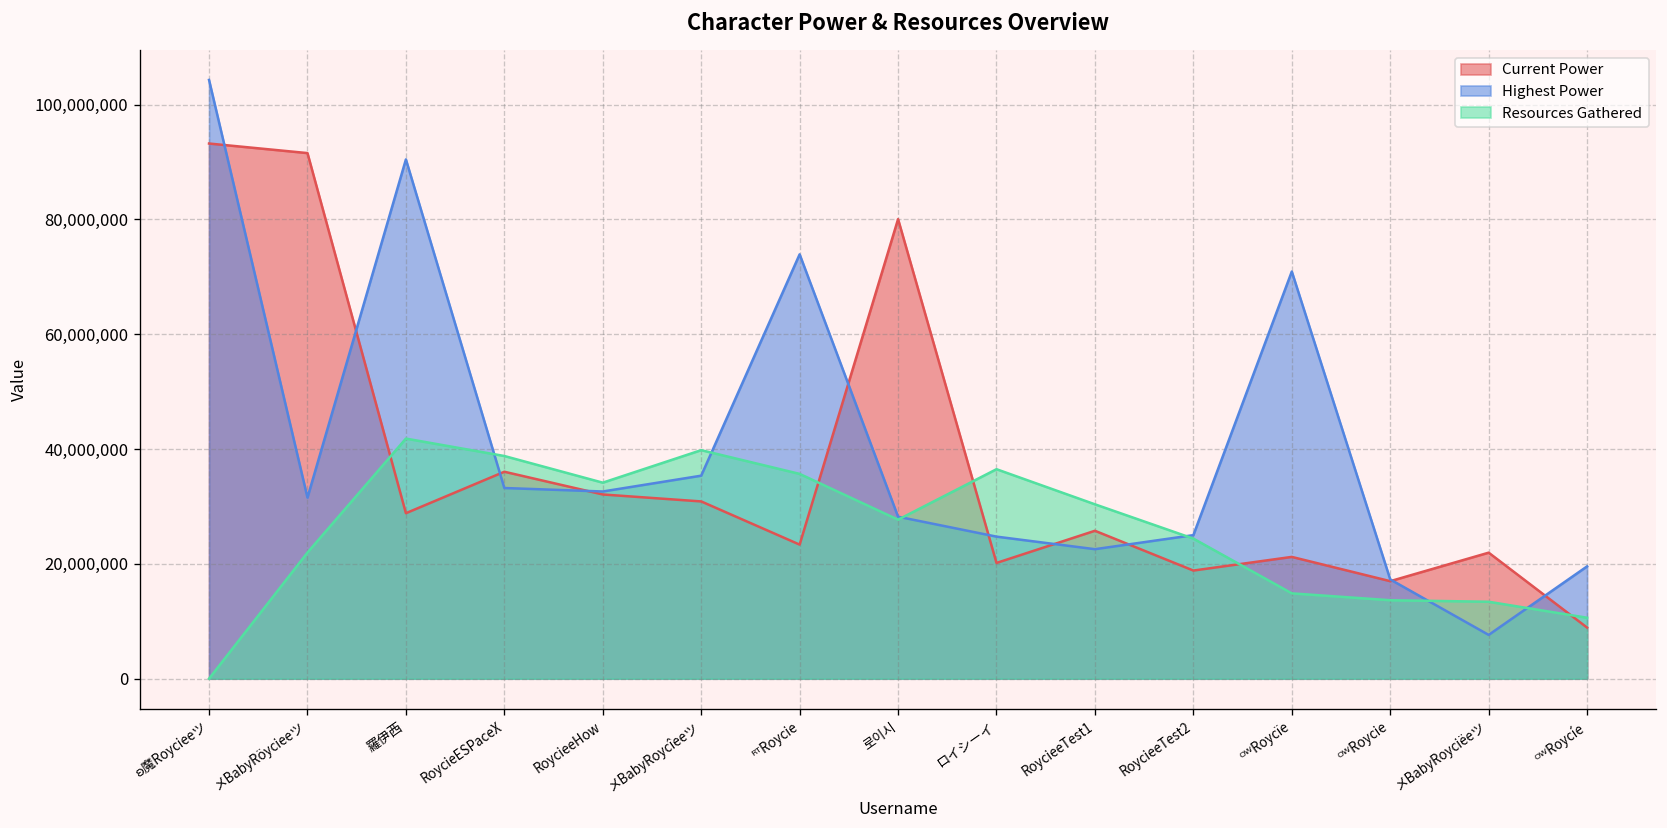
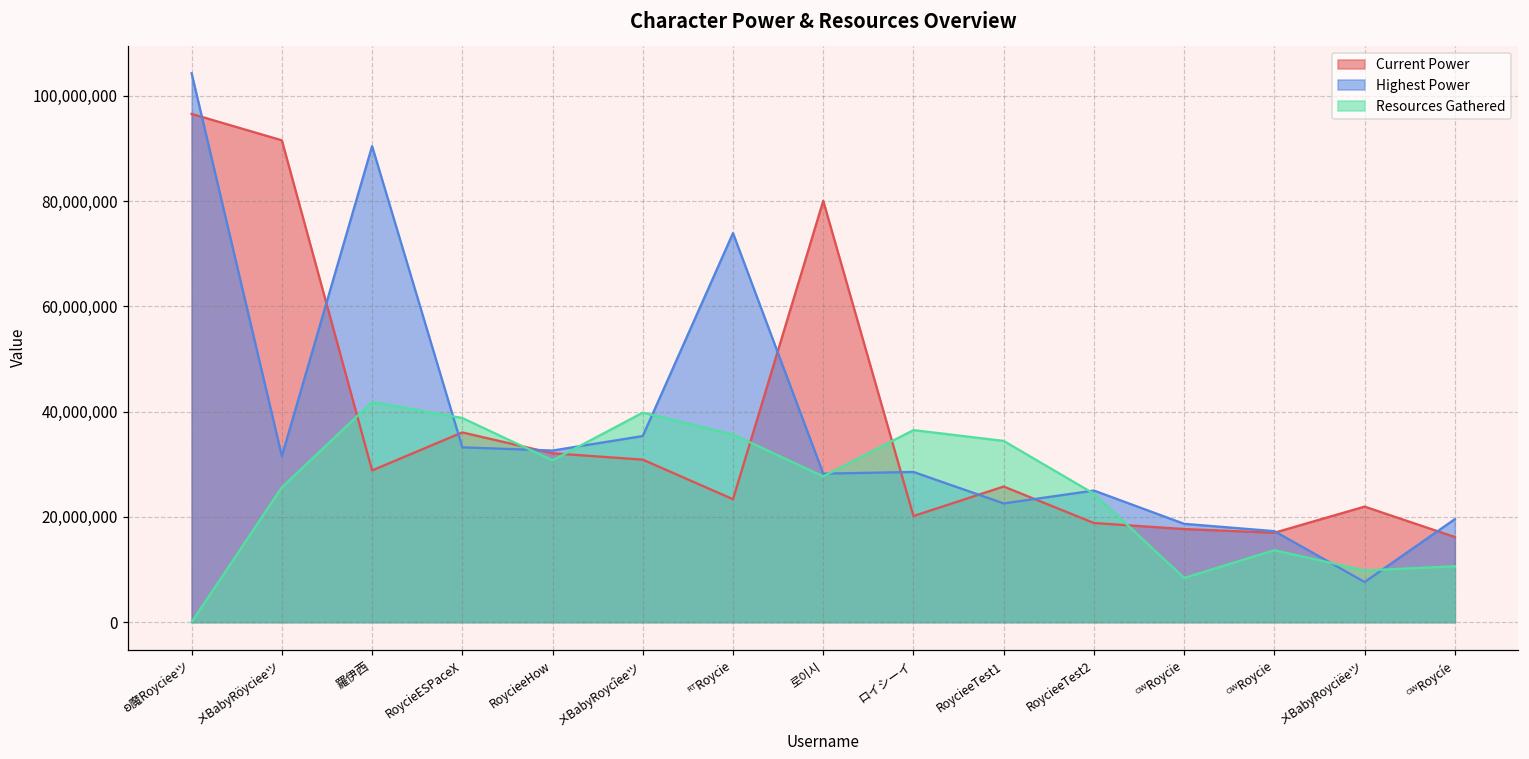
  {
    "Current Power": {
-     "ʚ魔Roycieeツ": "93,000,000",
+     "ʚ魔Roycieeツ": "97,000,000",
      "メBabyRöycieeツ": "92,000,000",
      "羅伊西": "29,000,000",
      "RoycieESPaceX": "36,000,000",
      "メBabyRoycîeeツ": "31,000,000",
      "ᴿᵀRoycie": "23,000,000",
      "로이시": "80,000,000",
      "ロイシーイ": "20,000,000",
      "RoycieeTest1": "26,000,000",
      "RoycieeTest2": "19,000,000",
-     "ᴼᵂRoycïe": "21,000,000",
+     "ᴼᵂRoycïe": "18,000,000",
      "メBabyRoyciëeツ": "22,000,000",
-     "ᴼᵂRoycíe": "9,000,000"
+     "ᴼᵂRoycíe": "16,000,000"
    },
    "Highest Power": {
      "ʚ魔Roycieeツ": "104,000,000",
      "メBabyRöycieeツ": "32,000,000",
      "羅伊西": "90,000,000",
      "RoycieESPaceX": "33,000,000",
      "メBabyRoycîeeツ": "35,000,000",
      "ᴿᵀRoycie": "74,000,000",
-     "ロイシーイ": "25,000,000",
+     "ロイシーイ": "29,000,000",
      "RoycieeTest1": "23,000,000",
      "RoycieeTest2": "25,000,000",
-     "ᴼᵂRoycïe": "71,000,000",
+     "ᴼᵂRoycïe": "19,000,000",
      "メBabyRoyciëeツ": "8,000,000",
      "ᴼᵂRoycíe": "20,000,000"
    },
    "Resources Gathered": {
      "ʚ魔Roycieeツ": "0",
-     "メBabyRöycieeツ": "22,000,000",
+     "メBabyRöycieeツ": "26,000,000",
      "羅伊西": "42,000,000",
      "RoycieESPaceX": "39,000,000",
-     "RoycieeHow": "34,000,000",
+     "RoycieeHow": "31,000,000",
      "メBabyRoycîeeツ": "40,000,000",
      "ᴿᵀRoycie": "36,000,000",
      "ロイシーイ": "36,000,000",
-     "RoycieeTest1": "30,000,000",
+     "RoycieeTest1": "34,000,000",
      "RoycieeTest2": "24,000,000",
-     "ᴼᵂRoycïe": "15,000,000",
+     "ᴼᵂRoycïe": "8,000,000",
      "ᴼᵂRoycie": "14,000,000",
-     "メBabyRoyciëeツ": "13,000,000",
+     "メBabyRoyciëeツ": "10,000,000",
      "ᴼᵂRoycíe": "11,000,000"
    }
  }
